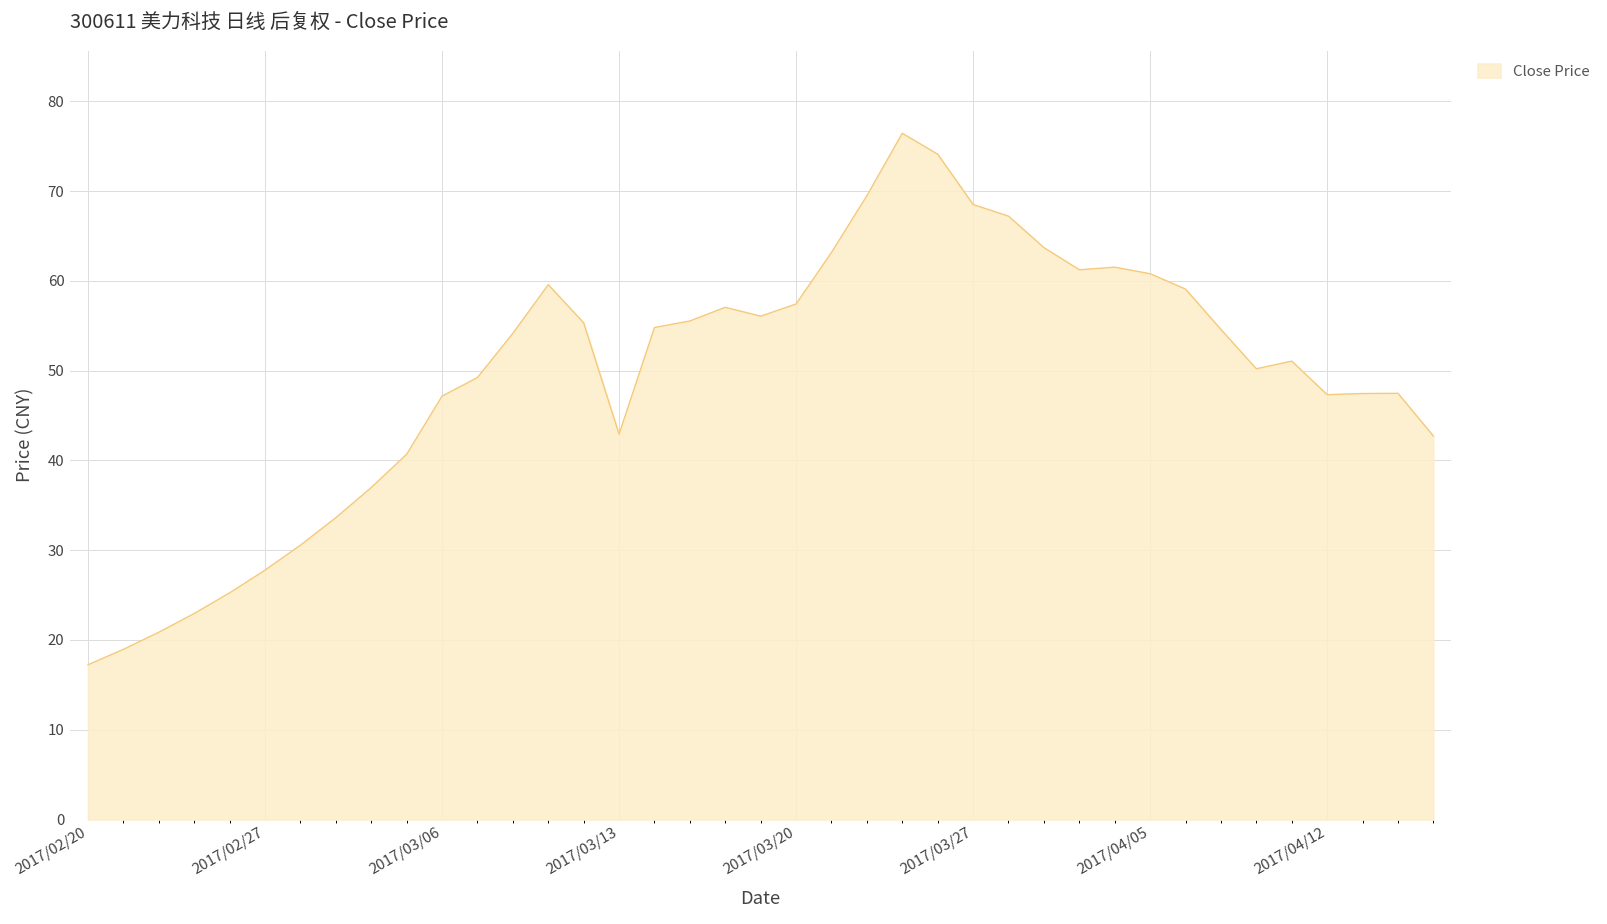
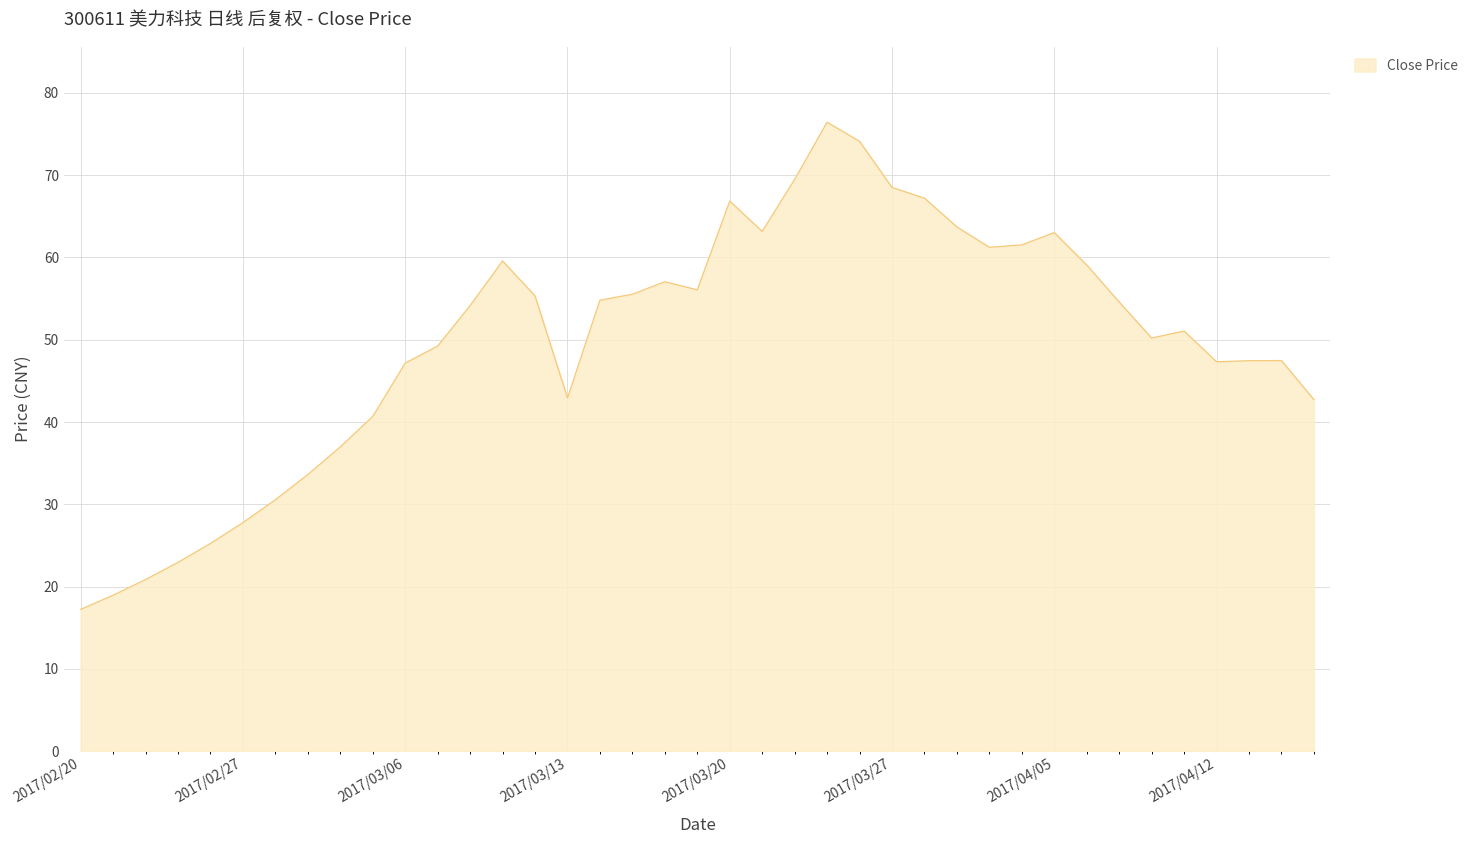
  {
    "2017/02/20": 17,
    "2017/02/27": 28,
    "2017/03/06": 47,
    "2017/03/13": 43,
-   "2017/03/20": 57,
+   "2017/03/20": 67,
    "2017/03/27": 69,
-   "2017/04/05": 61,
+   "2017/04/05": 63,
    "2017/04/12": 47
  }
